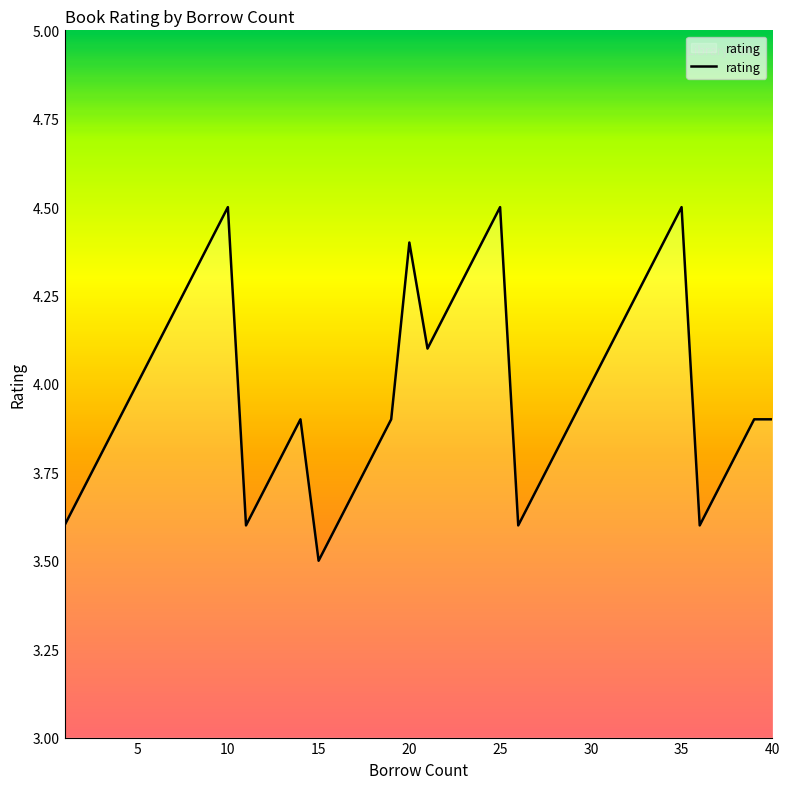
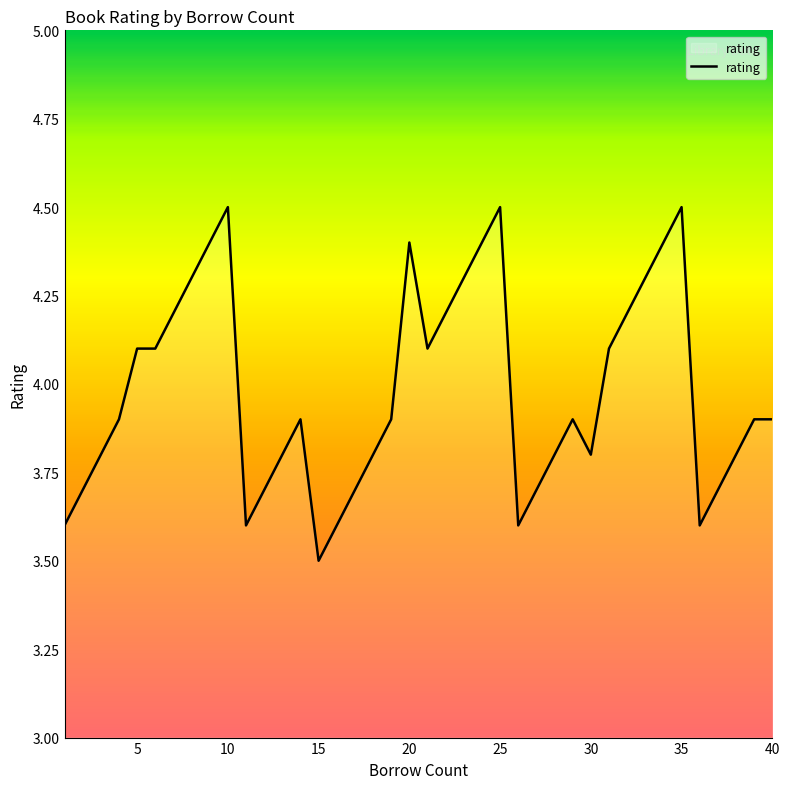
  {
-   "5": 4.0,
+   "5": 4.1,
    "10": 4.5,
    "15": 3.5,
    "20": 4.4,
    "25": 4.5,
-   "30": 4.0,
+   "30": 3.8,
    "35": 4.5,
    "40": 3.9
  }
